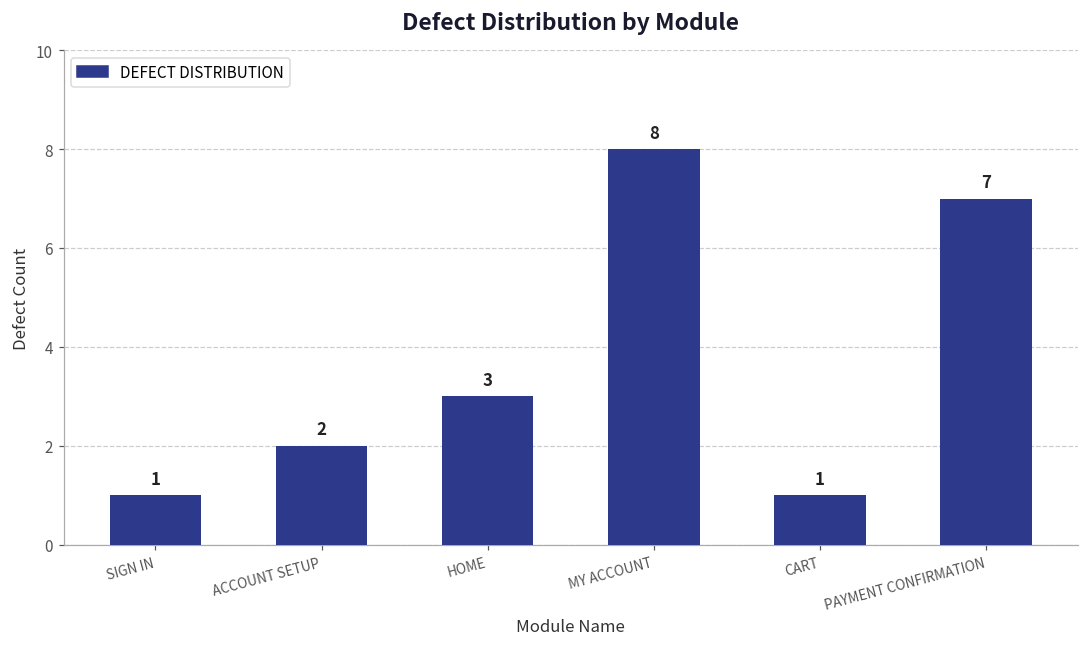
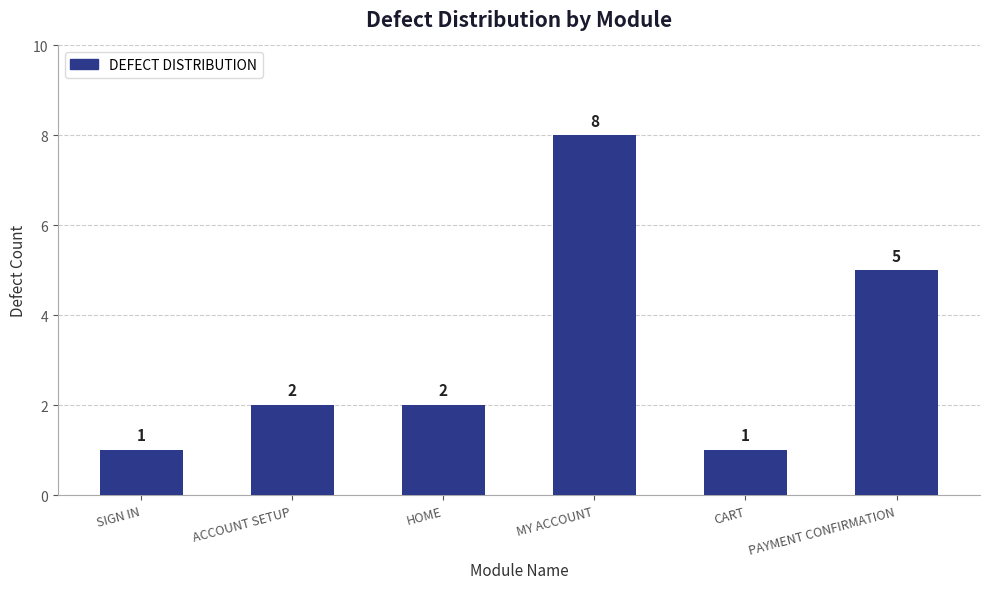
  {
    "SIGN IN": 1,
    "ACCOUNT SETUP": 2,
-   "HOME": 3,
+   "HOME": 2,
    "MY ACCOUNT": 8,
    "CART": 1,
-   "PAYMENT CONFIRMATION": 7
+   "PAYMENT CONFIRMATION": 5
  }
